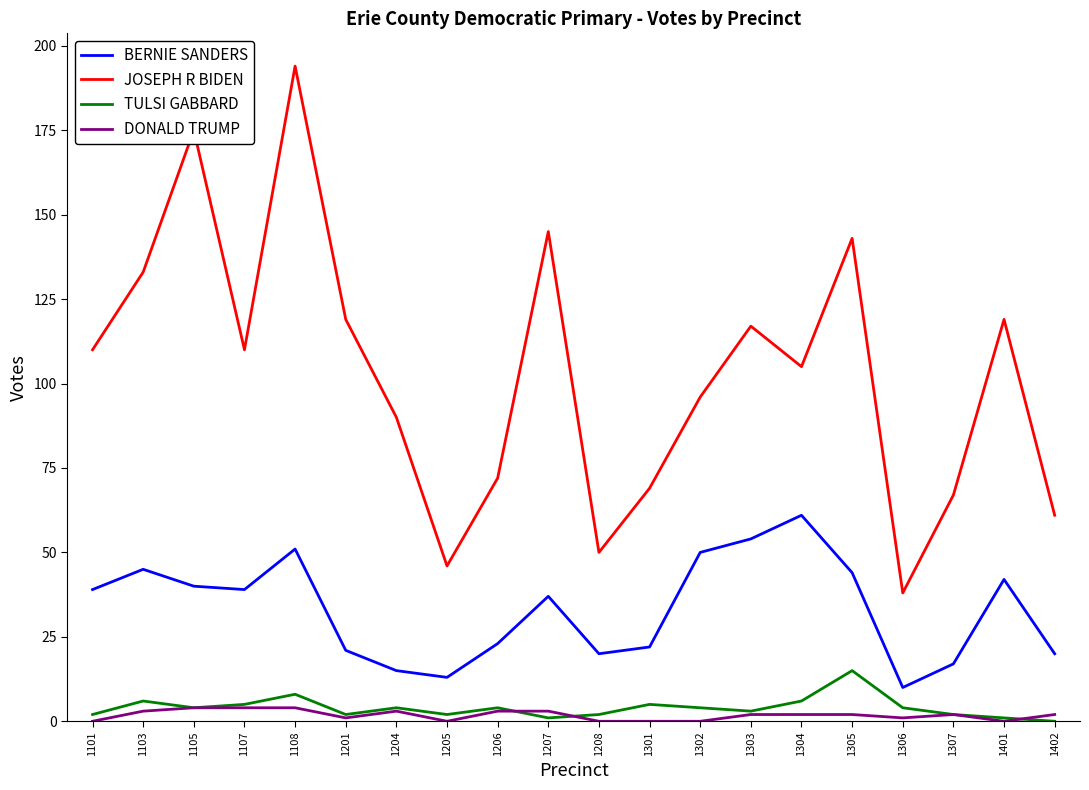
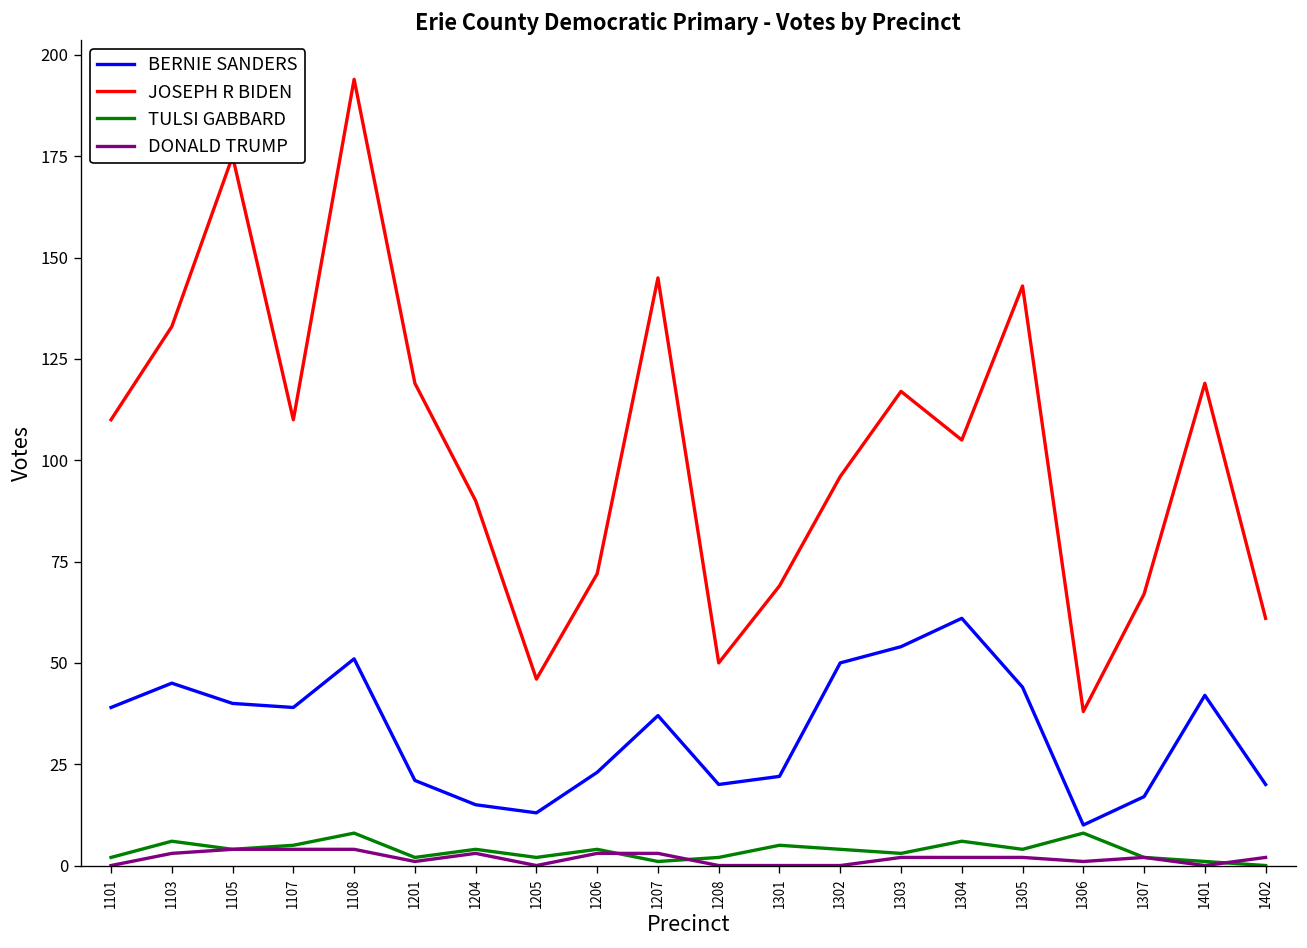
  {
    "BERNIE SANDERS": {
      "1101": 39,
      "1103": 45,
      "1105": 40,
      "1107": 39,
      "1108": 51,
      "1201": 21,
      "1204": 15,
      "1205": 13,
      "1206": 23,
      "1207": 37,
      "1208": 20,
      "1301": 22,
      "1302": 50,
      "1303": 54,
      "1304": 61,
      "1305": 44,
      "1306": 10,
      "1307": 17,
      "1401": 42,
      "1402": 20
    },
    "JOSEPH R BIDEN": {
      "1101": 110,
      "1103": 133,
      "1107": 110,
      "1108": 194,
      "1201": 119,
      "1204": 90,
      "1205": 46,
      "1206": 72,
      "1207": 145,
      "1208": 50,
      "1301": 69,
      "1302": 96,
      "1303": 117,
      "1304": 105,
      "1305": 143,
      "1306": 38,
      "1307": 67,
      "1401": 119,
      "1402": 61
    },
    "TULSI GABBARD": {
      "1101": 2,
      "1103": 6,
      "1107": 5,
      "1108": 8,
      "1201": 2,
      "1204": 4,
      "1205": 2,
      "1206": 4,
      "1207": 1,
      "1208": 2,
      "1301": 5,
      "1302": 4,
      "1303": 3,
      "1304": 6,
-     "1305": 15,
-     "1306": 4,
+     "1305": 4,
+     "1306": 8,
      "1401": 1,
      "1402": 0
    },
    "DONALD TRUMP": {
      "1101": 0,
      "1103": 3,
      "1107": 4,
      "1108": 4,
      "1201": 1,
      "1204": 3,
      "1205": 0,
      "1206": 3,
      "1207": 3,
      "1208": 0,
      "1301": 0,
      "1302": 0,
      "1303": 2,
      "1304": 2,
      "1305": 2,
      "1306": 1,
      "1401": 0,
      "1402": 2
    }
  }
